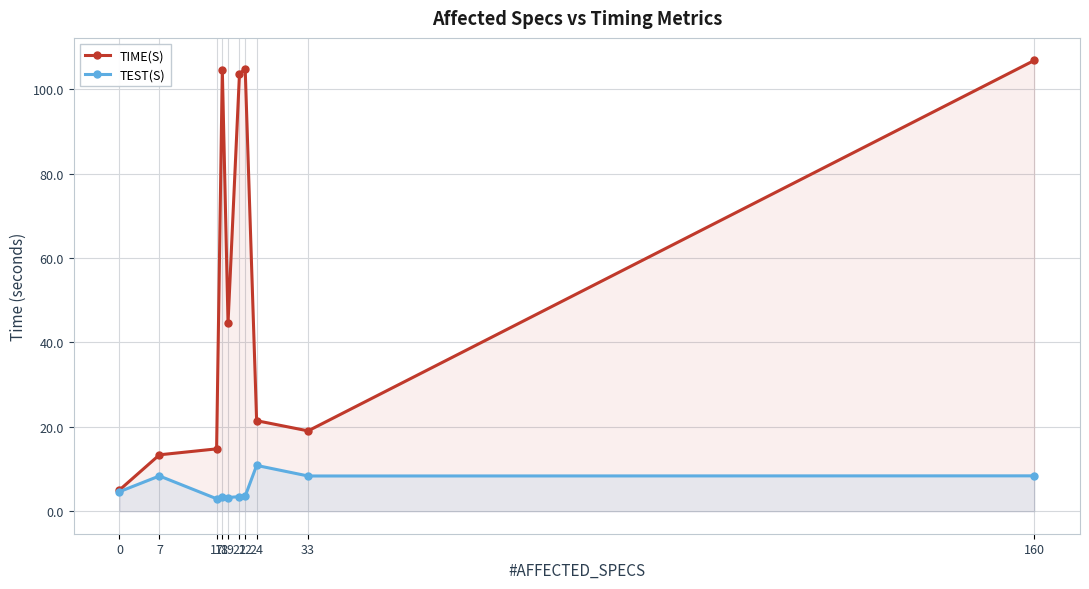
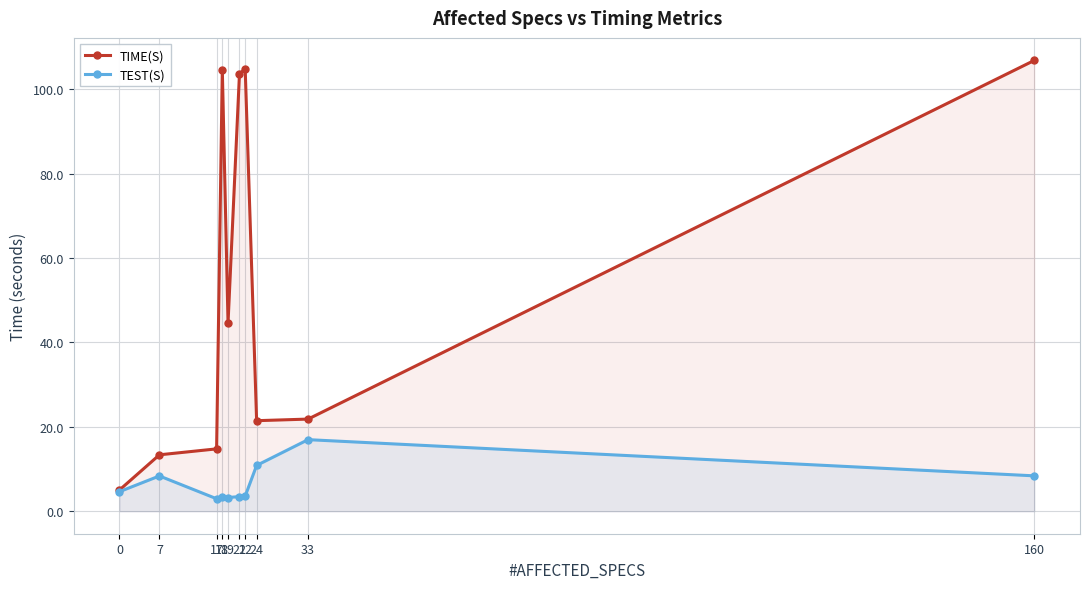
  {
    "TIME(S)": {
      "7": 13,
-     "33": 19,
+     "33": 22,
      "160": 107
    },
    "TEST(S)": {
      "7": 8,
-     "33": 8,
+     "33": 17,
      "160": 8
    }
  }
